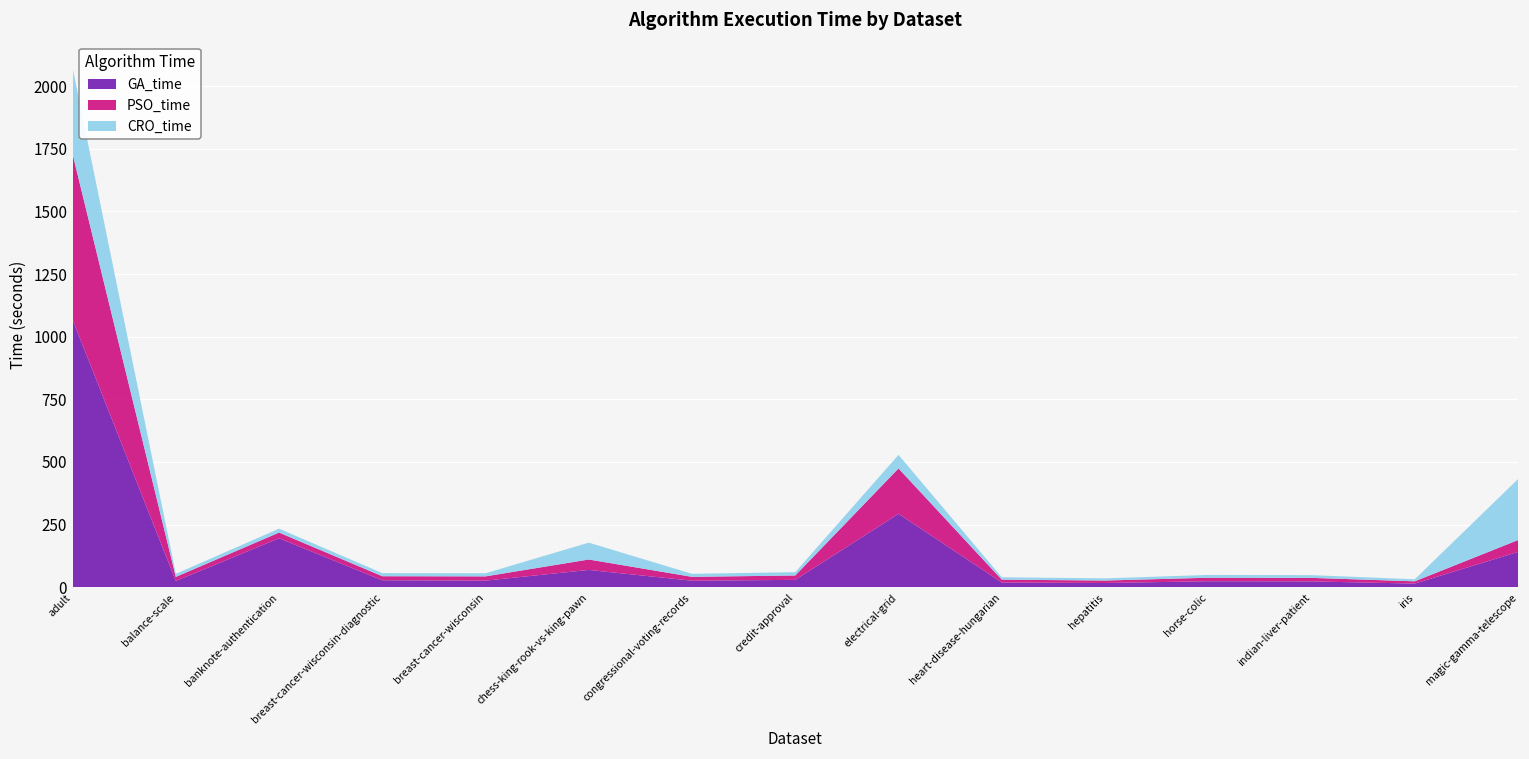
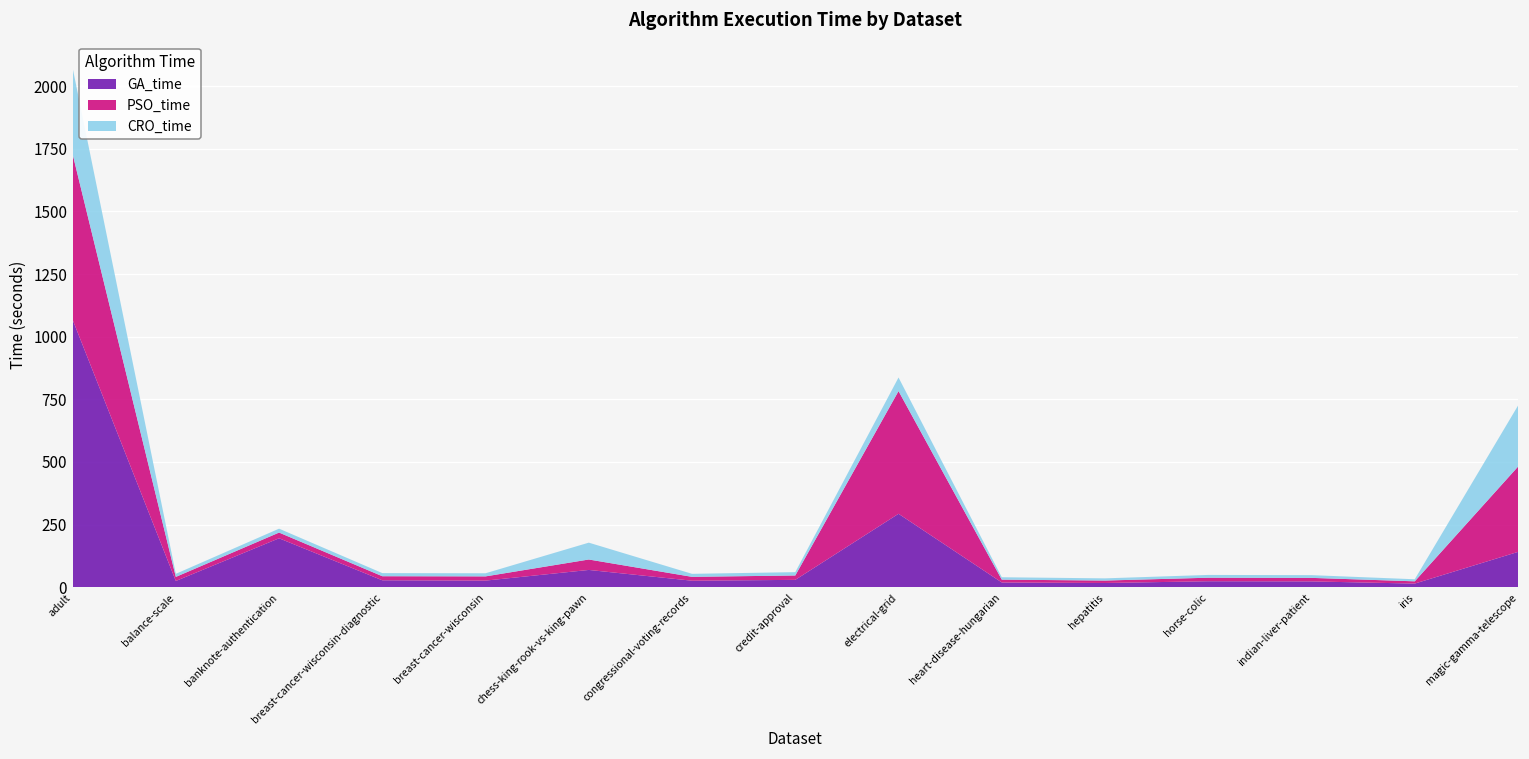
  {
    "GA_time": {
      "adult": 1070,
      "balance-scale": 30,
      "banknote-authentication": 200,
      "breast-cancer-wisconsin-diagnostic": 30,
      "breast-cancer-wisconsin": 30,
      "chess-king-rook-vs-king-pawn": 70,
      "congressional-voting-records": 30,
      "credit-approval": 30,
      "electrical-grid": 290,
      "heart-disease-hungarian": 20,
      "horse-colic": 20,
      "indian-liver-patient": 20,
      "magic-gamma-telescope": 140
    },
    "PSO_time": {
      "adult": 660,
      "balance-scale": 20,
      "banknote-authentication": 20,
      "breast-cancer-wisconsin-diagnostic": 20,
      "breast-cancer-wisconsin": 20,
      "chess-king-rook-vs-king-pawn": 40,
      "congressional-voting-records": 20,
      "credit-approval": 20,
-     "electrical-grid": 180,
-     "magic-gamma-telescope": 50
+     "electrical-grid": 490,
+     "magic-gamma-telescope": 340
    },
    "CRO_time": {
      "adult": 340,
      "balance-scale": 10,
      "banknote-authentication": 20,
      "breast-cancer-wisconsin-diagnostic": 10,
      "breast-cancer-wisconsin": 10,
      "chess-king-rook-vs-king-pawn": 70,
      "congressional-voting-records": 10,
      "credit-approval": 10,
      "electrical-grid": 50,
      "magic-gamma-telescope": 240
    }
  }
